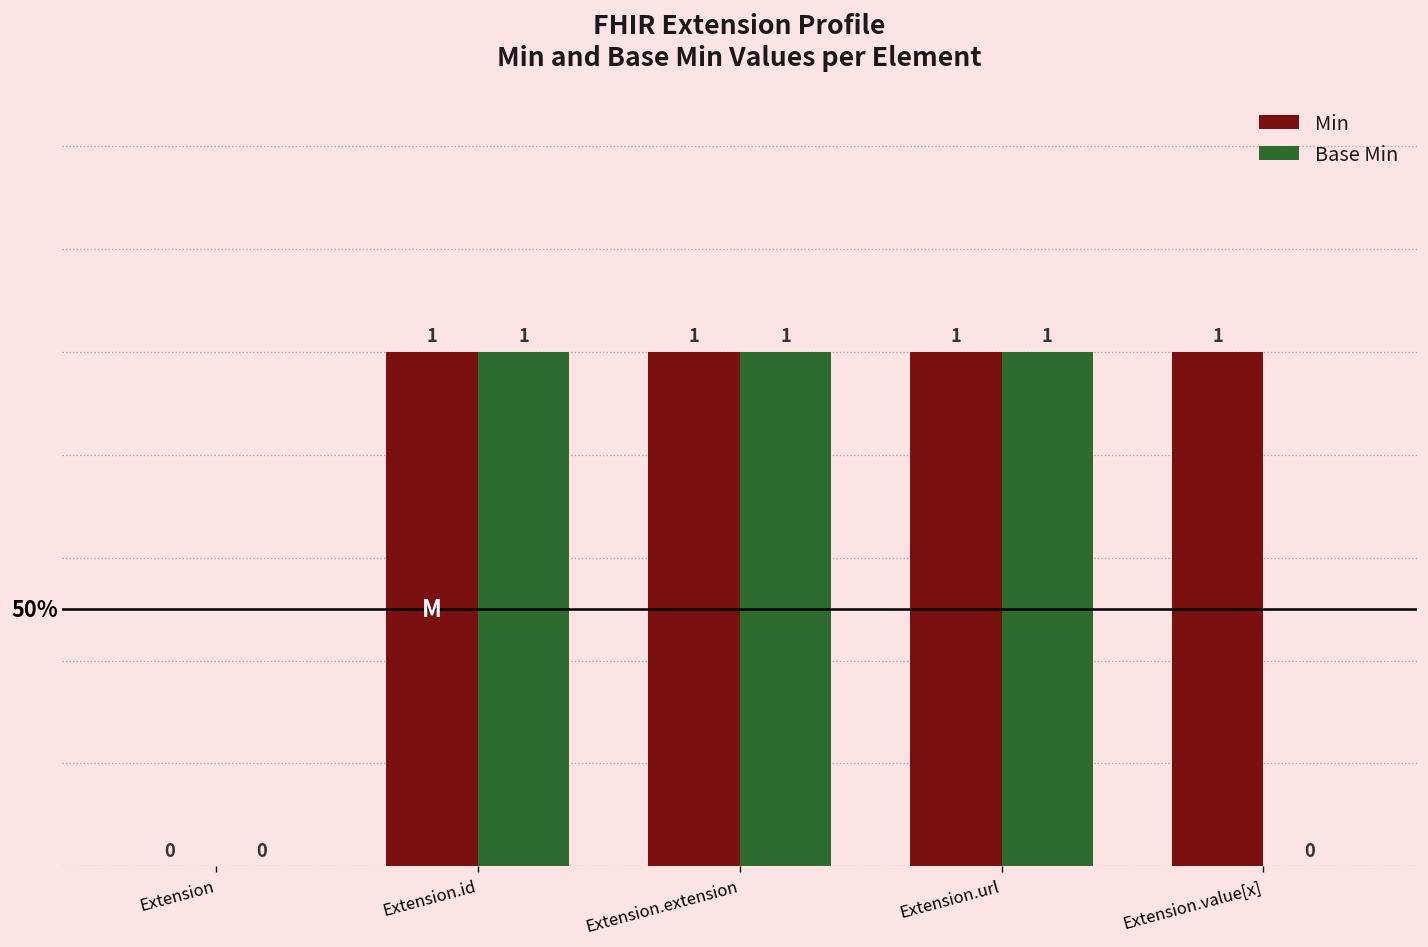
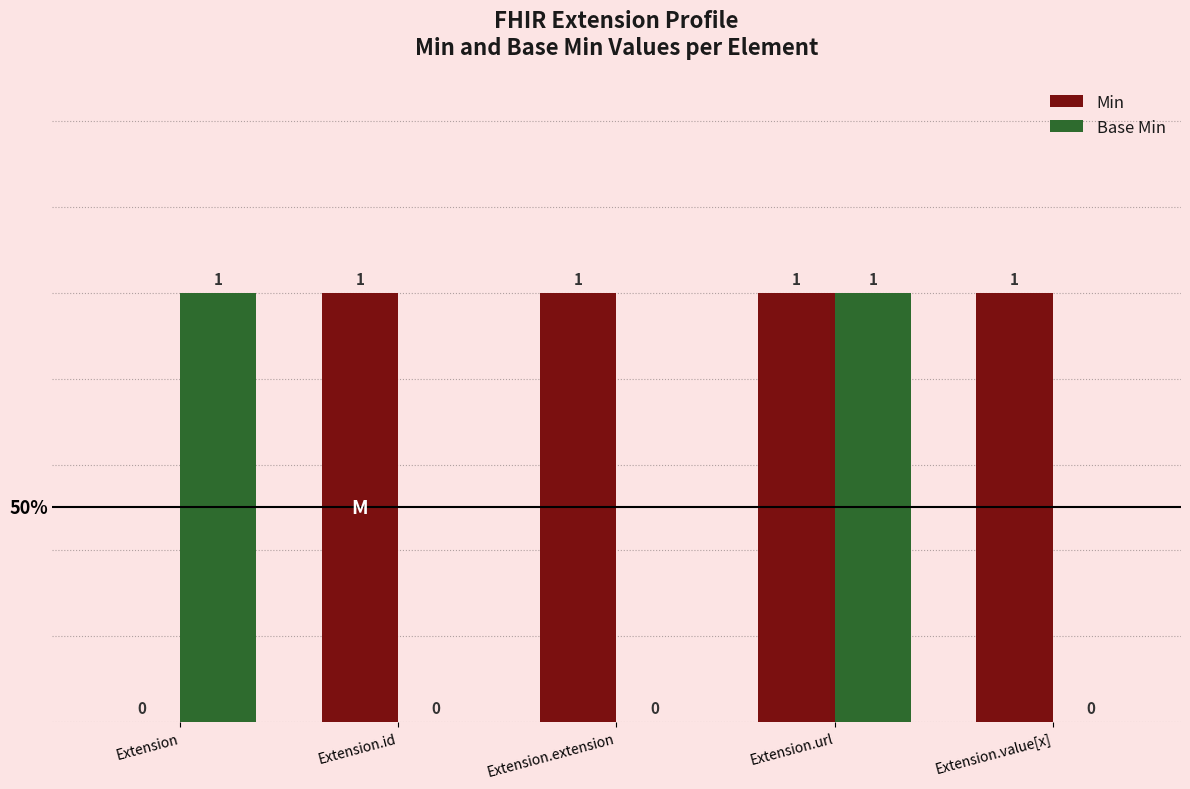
  {
    "Min": {
      "Extension": 0,
      "Extension.id": 1,
      "Extension.extension": 1,
      "Extension.url": 1,
      "Extension.value[x]": 1
    },
    "Base Min": {
-     "Extension": 0,
-     "Extension.id": 1,
-     "Extension.extension": 1,
+     "Extension": 1,
+     "Extension.id": 0,
+     "Extension.extension": 0,
      "Extension.url": 1,
      "Extension.value[x]": 0
    }
  }
